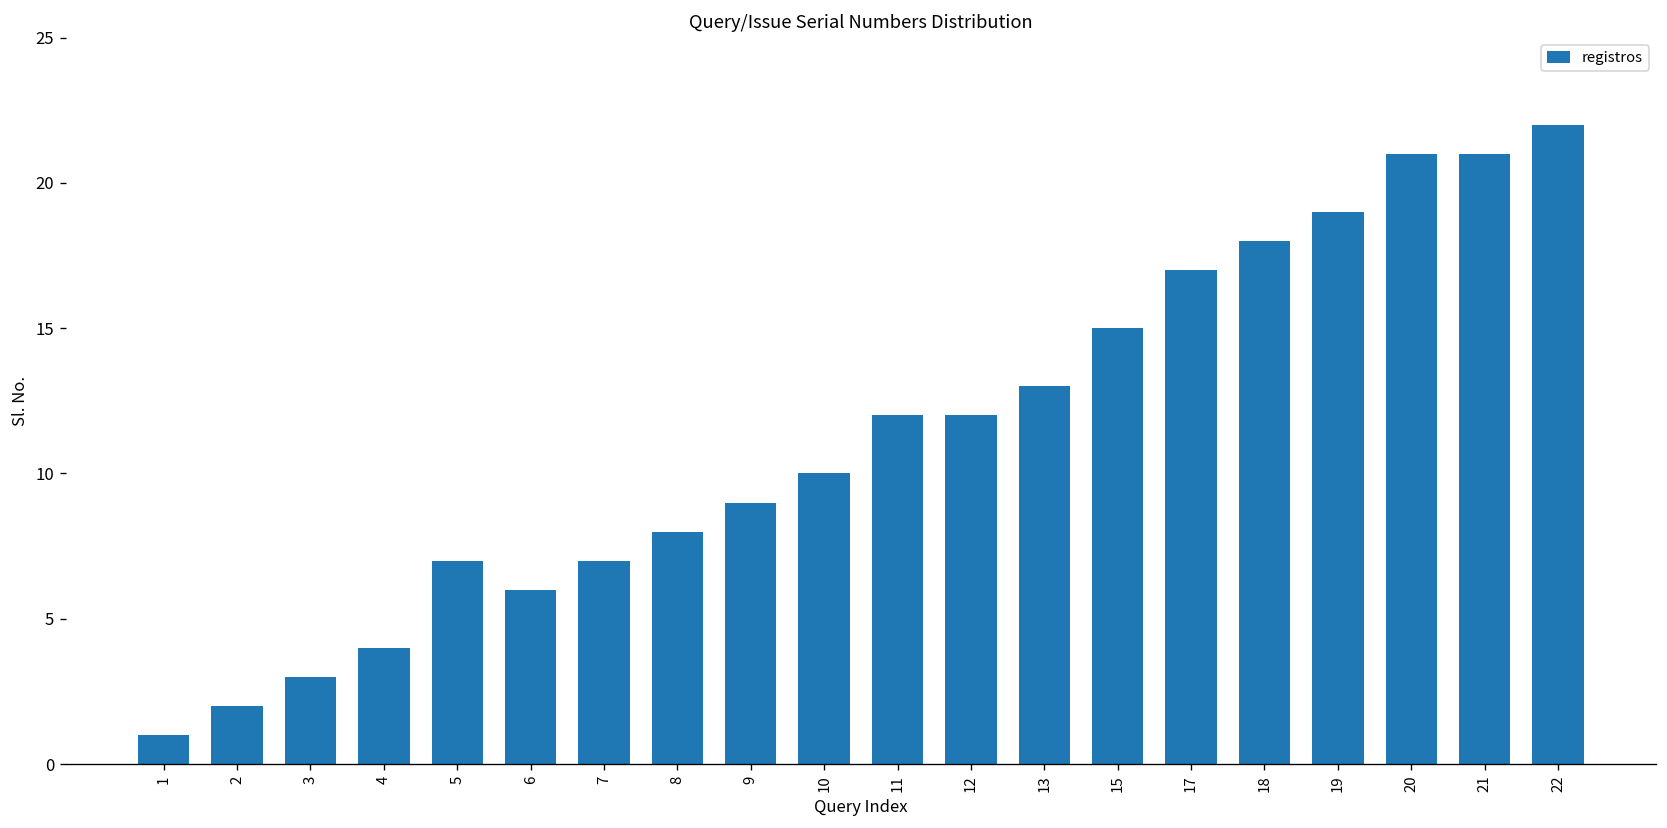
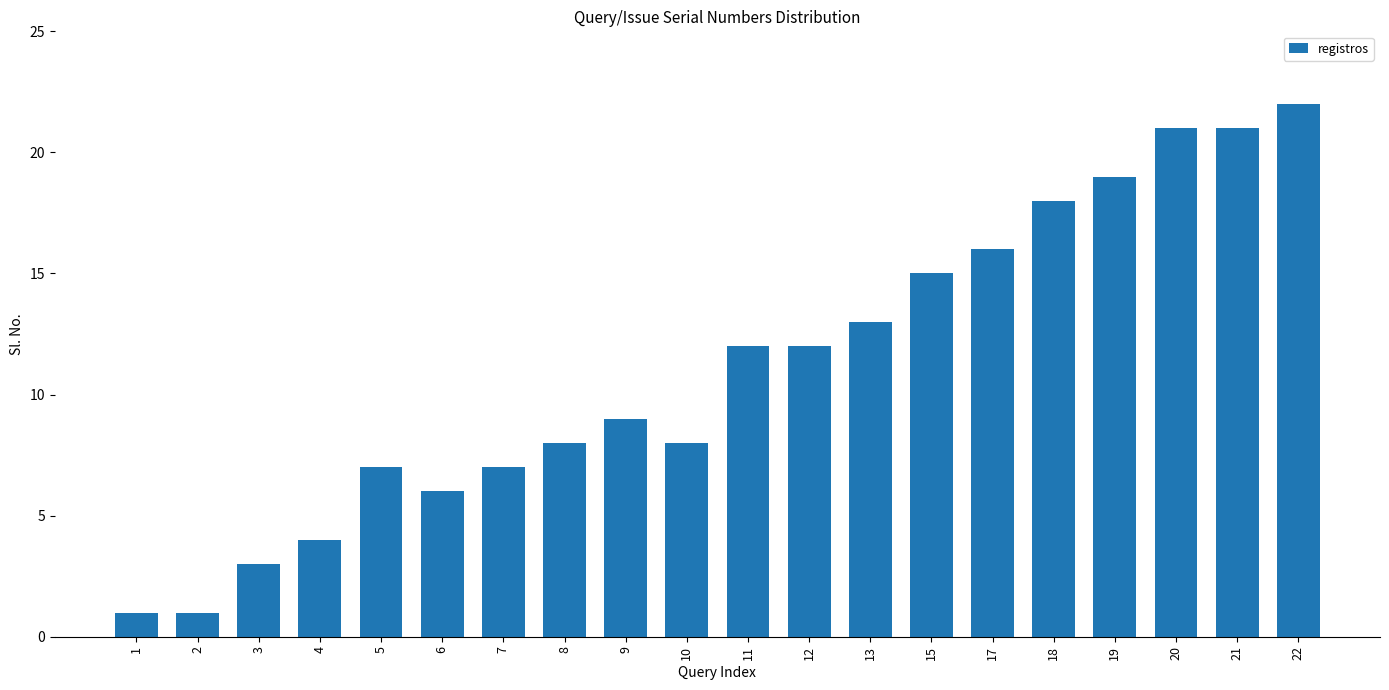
  {
    "1": 1,
-   "2": 2,
+   "2": 1,
    "3": 3,
    "4": 4,
    "5": 7,
    "6": 6,
    "7": 7,
    "8": 8,
    "9": 9,
-   "10": 10,
+   "10": 8,
    "11": 12,
    "12": 12,
    "13": 13,
    "15": 15,
-   "17": 17,
+   "17": 16,
    "18": 18,
    "19": 19,
    "20": 21,
    "21": 21,
    "22": 22
  }
